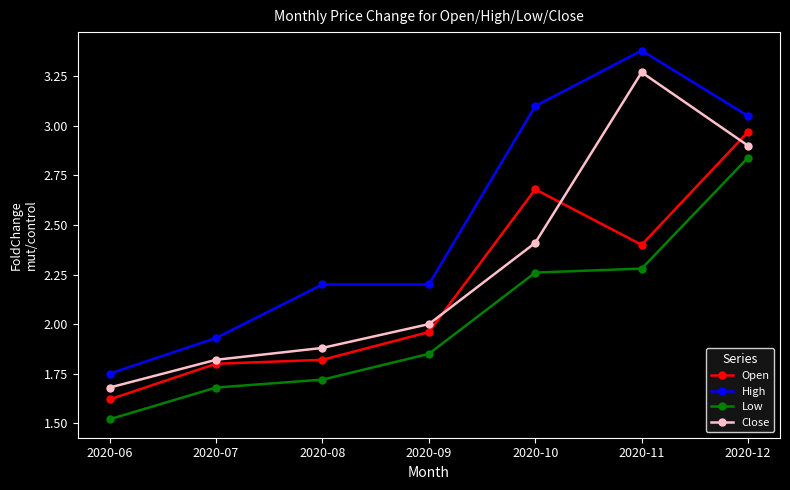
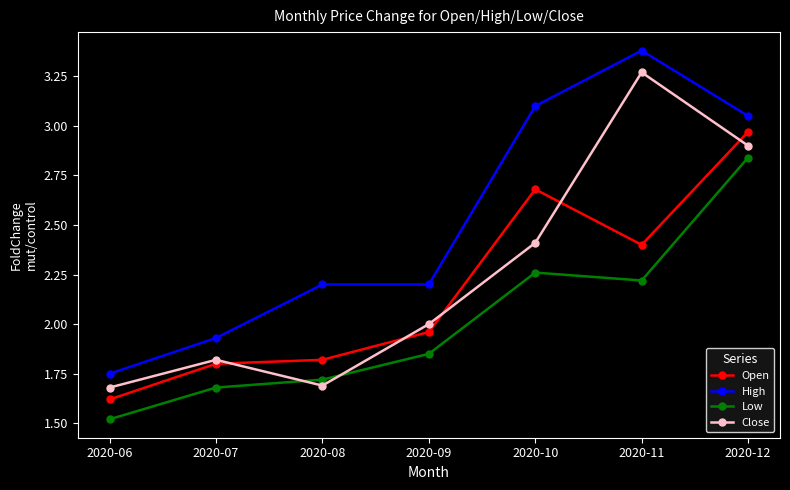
  {
    "Open": {
      "2020-06": 1.62,
      "2020-07": 1.80,
      "2020-08": 1.82,
      "2020-09": 1.96,
      "2020-10": 2.68,
      "2020-11": 2.40,
      "2020-12": 2.97
    },
    "High": {
      "2020-06": 1.75,
      "2020-07": 1.93,
      "2020-08": 2.20,
      "2020-09": 2.20,
      "2020-10": 3.10,
      "2020-11": 3.38,
      "2020-12": 3.05
    },
    "Low": {
      "2020-06": 1.52,
      "2020-07": 1.68,
      "2020-08": 1.72,
      "2020-09": 1.85,
      "2020-10": 2.26,
-     "2020-11": 2.28,
+     "2020-11": 2.22,
      "2020-12": 2.84
    },
    "Close": {
      "2020-06": 1.68,
      "2020-07": 1.82,
-     "2020-08": 1.88,
+     "2020-08": 1.69,
      "2020-09": 2.00,
      "2020-10": 2.41,
      "2020-11": 3.27,
      "2020-12": 2.90
    }
  }
